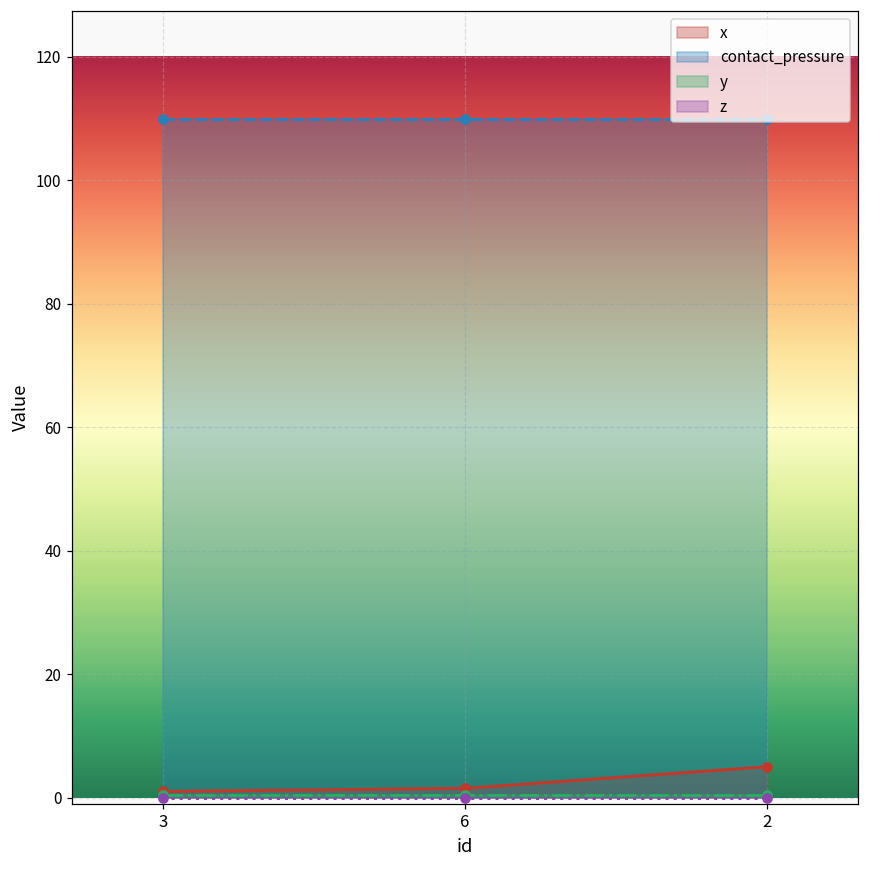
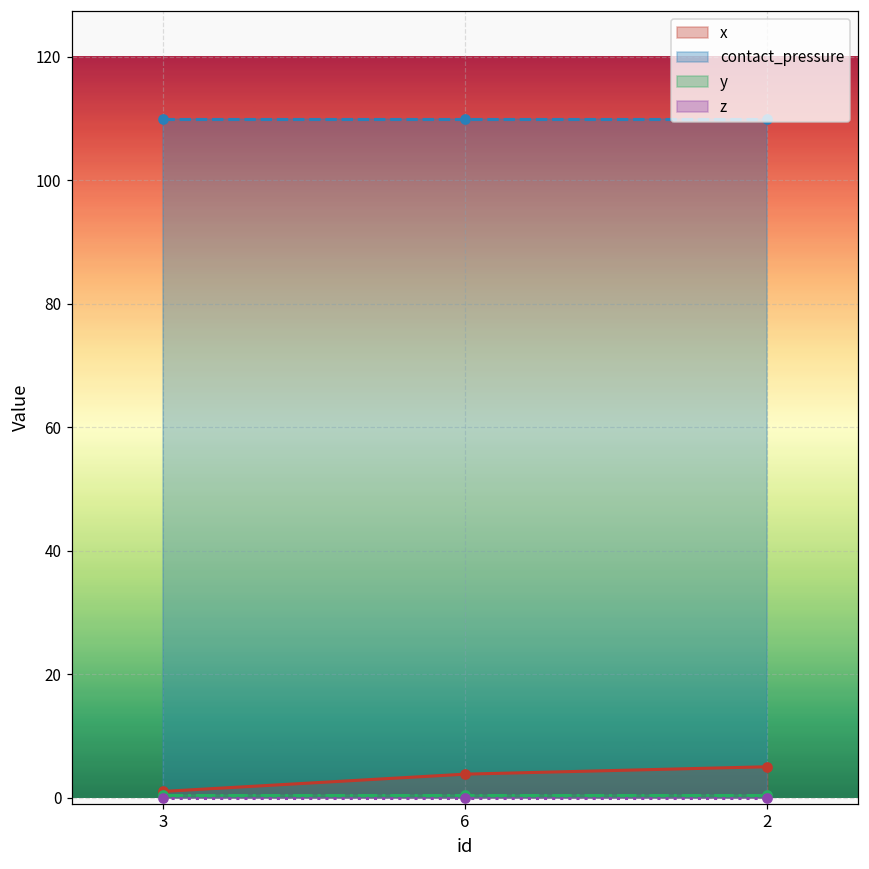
  {
    "x": {
      "3": 1,
-     "6": 2,
+     "6": 4,
      "2": 5
    },
    "z": {
      "3": 0,
      "6": 0,
      "2": 0
    }
  }
